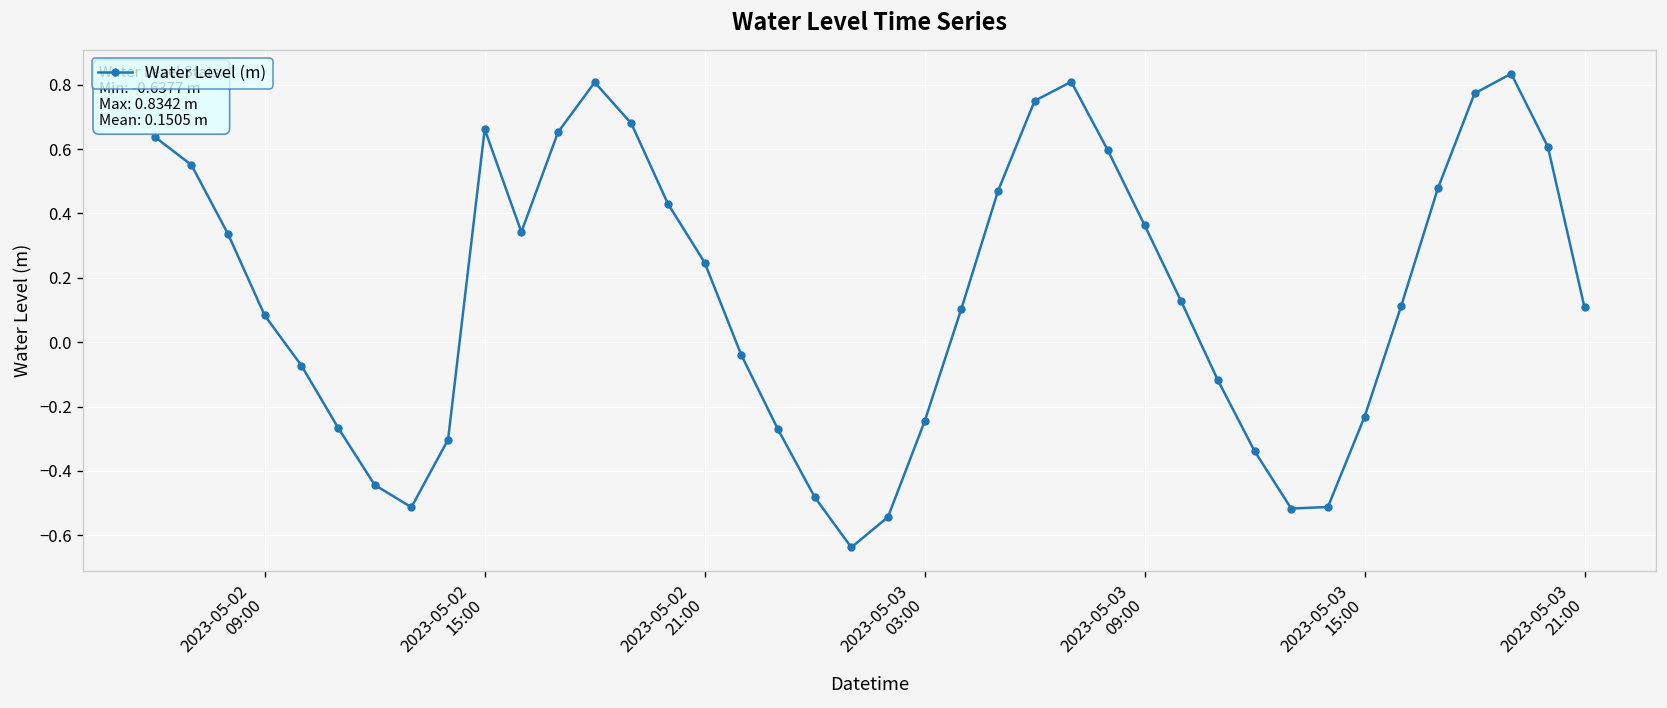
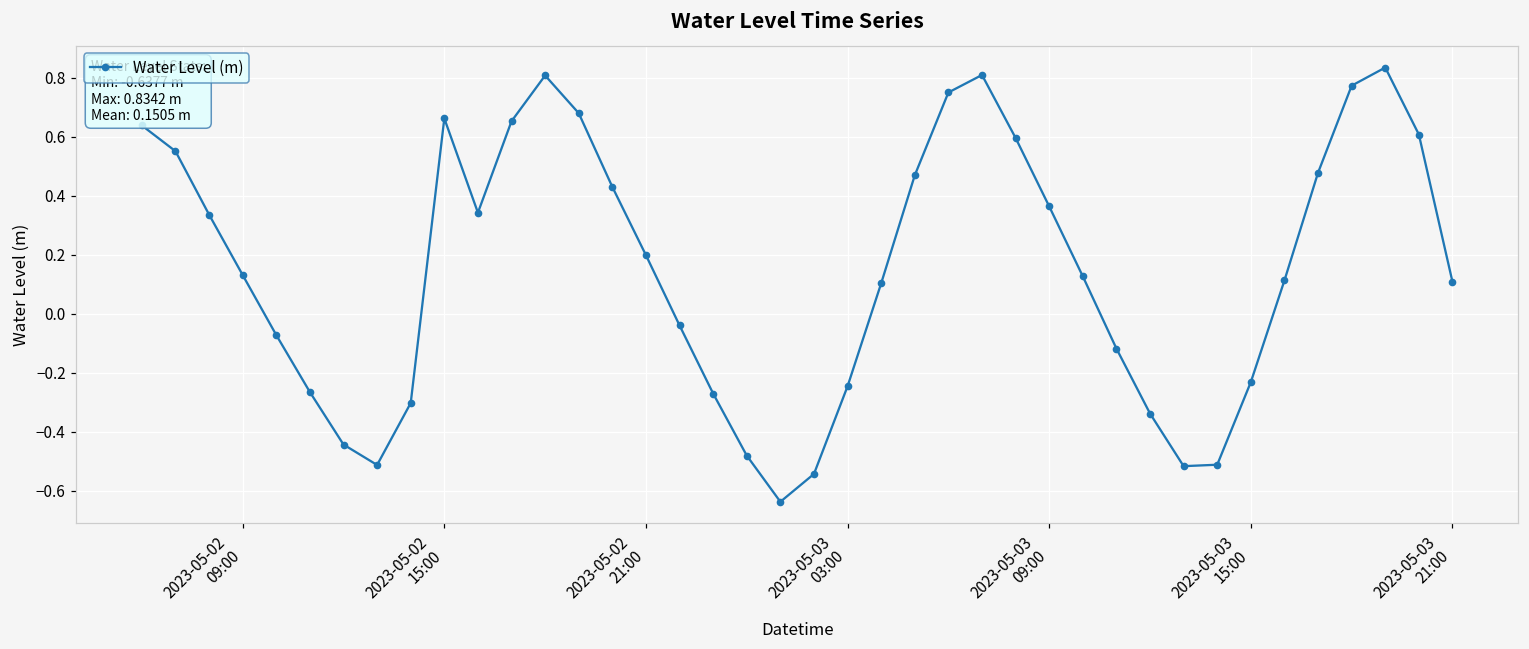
  {
-   "2023-05-02 09:00": 0.08,
+   "2023-05-02 09:00": 0.13,
    "2023-05-02 15:00": 0.66,
-   "2023-05-02 21:00": 0.25,
+   "2023-05-02 21:00": 0.20,
    "2023-05-03 03:00": -0.25,
    "2023-05-03 09:00": 0.36,
    "2023-05-03 15:00": -0.23,
    "2023-05-03 21:00": 0.11
  }
